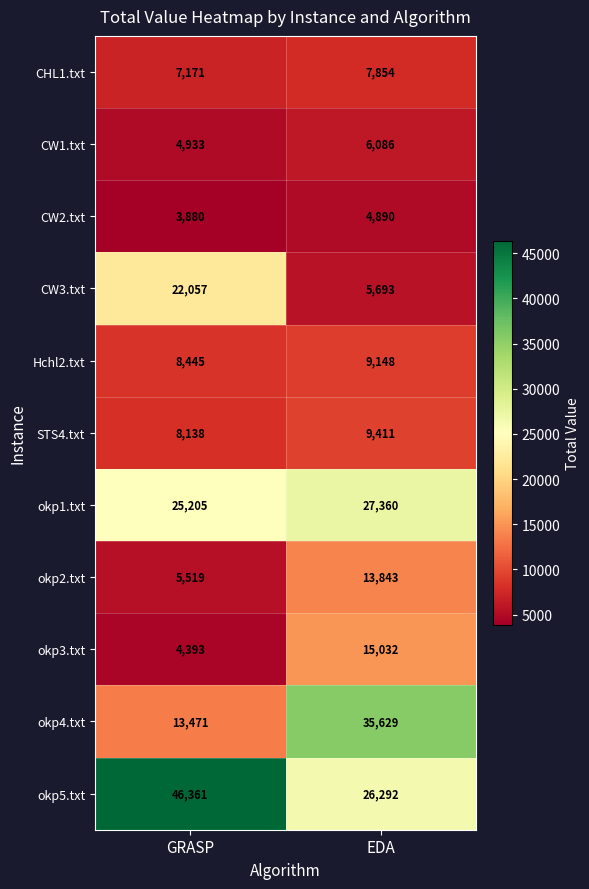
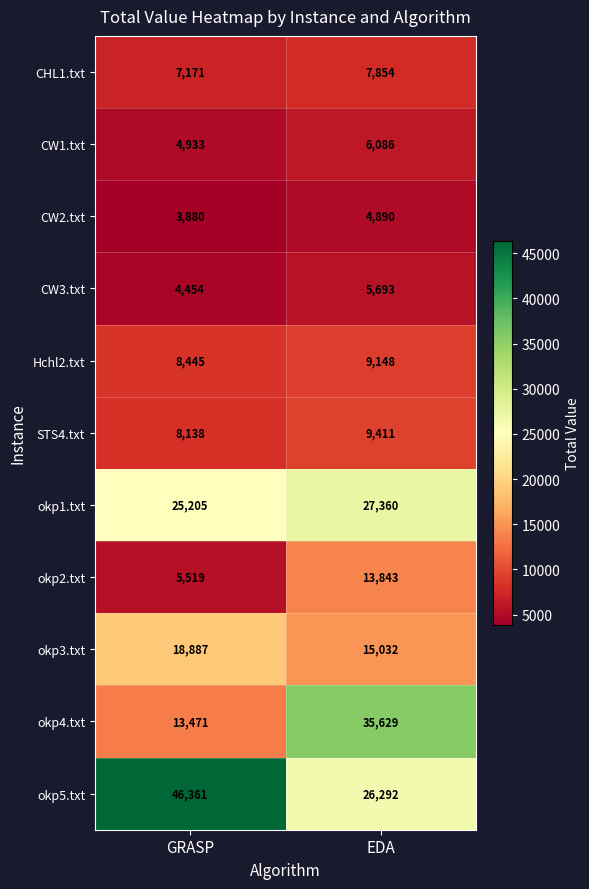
  {
    "CHL1.txt": {
      "GRASP": "7,171",
      "EDA": "7,854"
    },
    "CW1.txt": {
      "GRASP": "4,933",
      "EDA": "6,086"
    },
    "CW2.txt": {
      "GRASP": "3,880",
      "EDA": "4,890"
    },
    "CW3.txt": {
-     "GRASP": "22,057",
+     "GRASP": "4,454",
      "EDA": "5,693"
    },
    "Hchl2.txt": {
      "GRASP": "8,445",
      "EDA": "9,148"
    },
    "STS4.txt": {
      "GRASP": "8,138",
      "EDA": "9,411"
    },
    "okp1.txt": {
      "GRASP": "25,205",
      "EDA": "27,360"
    },
    "okp2.txt": {
      "GRASP": "5,519",
      "EDA": "13,843"
    },
    "okp3.txt": {
-     "GRASP": "4,393",
+     "GRASP": "18,887",
      "EDA": "15,032"
    },
    "okp4.txt": {
      "GRASP": "13,471",
      "EDA": "35,629"
    },
    "okp5.txt": {
      "GRASP": "46,361",
      "EDA": "26,292"
    }
  }
